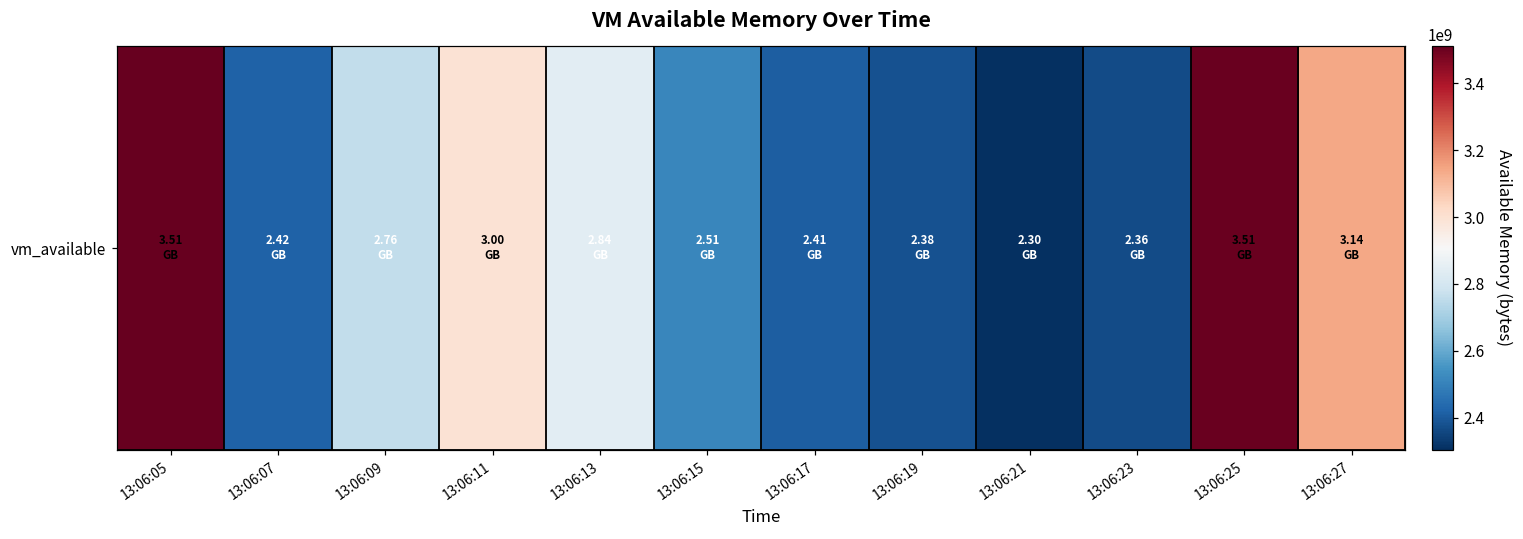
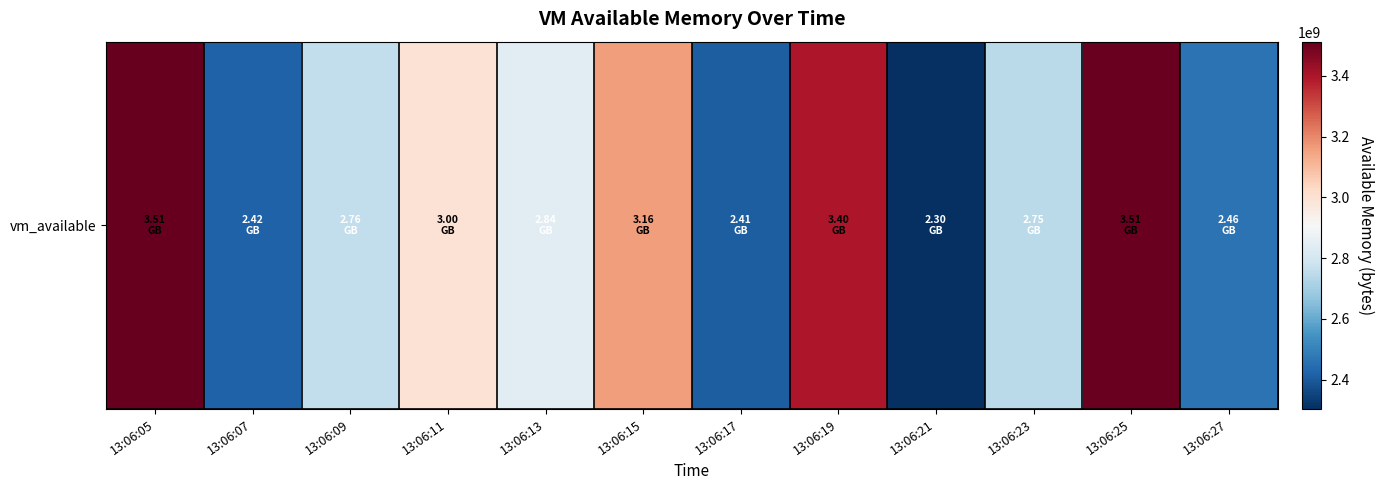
  {
    "vm_available": {
      "13:06:05": 3.51,
      "13:06:07": 2.42,
      "13:06:09": 2.76,
      "13:06:11": 3.00,
-     "13:06:15": 2.51,
+     "13:06:15": 3.16,
      "13:06:17": 2.41,
-     "13:06:19": 2.38,
+     "13:06:19": 3.40,
      "13:06:21": 2.30,
-     "13:06:23": 2.36,
+     "13:06:23": 2.75,
      "13:06:25": 3.51,
-     "13:06:27": 3.14
+     "13:06:27": 2.46
    }
  }
